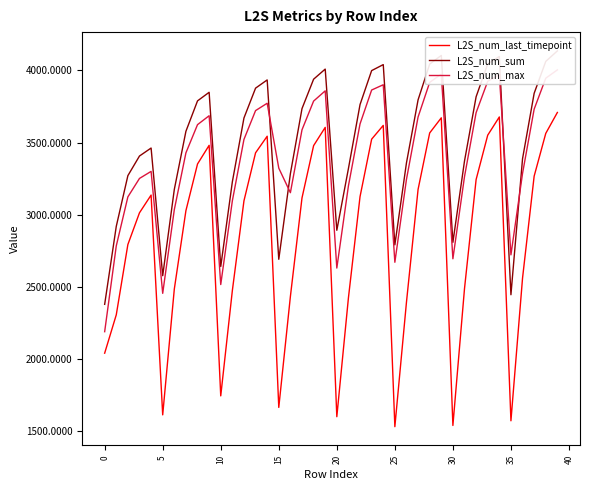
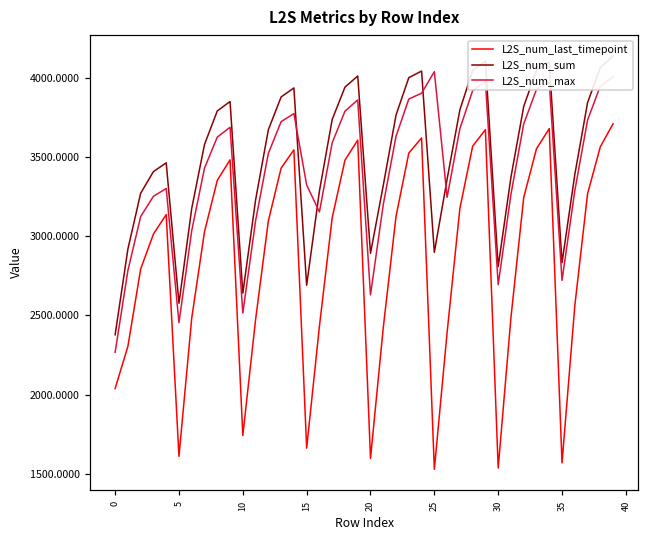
  {
    "L2S_num_last_timepoint": {
      "0": 2040,
      "5": 1610,
      "10": 1740,
      "15": 1660,
      "20": 1600,
      "25": 1530,
      "30": 1540,
      "35": 1570
    },
    "L2S_num_sum": {
      "0": 2380,
      "5": 2580,
      "10": 2640,
      "15": 2690,
      "20": 2890,
-     "25": 2790,
+     "25": 2900,
      "30": 2810,
-     "35": 2450
+     "35": 2830
    },
    "L2S_num_max": {
-     "0": 2190,
+     "0": 2270,
      "5": 2450,
      "10": 2520,
      "15": 3320,
      "20": 2630,
-     "25": 2670,
+     "25": 4040,
      "30": 2690,
      "35": 2720
    }
  }
